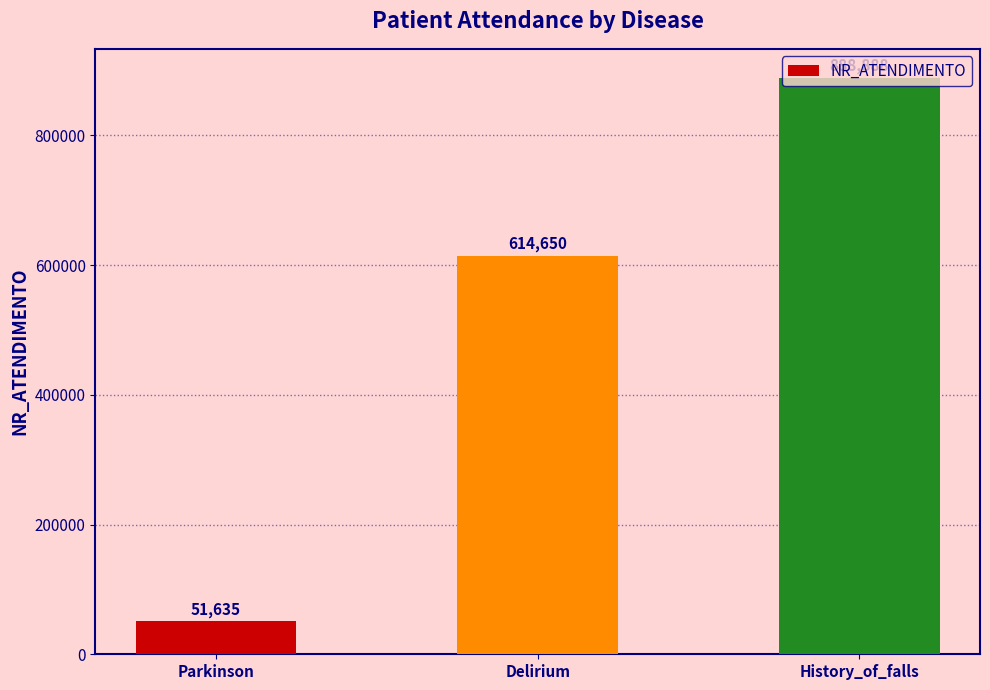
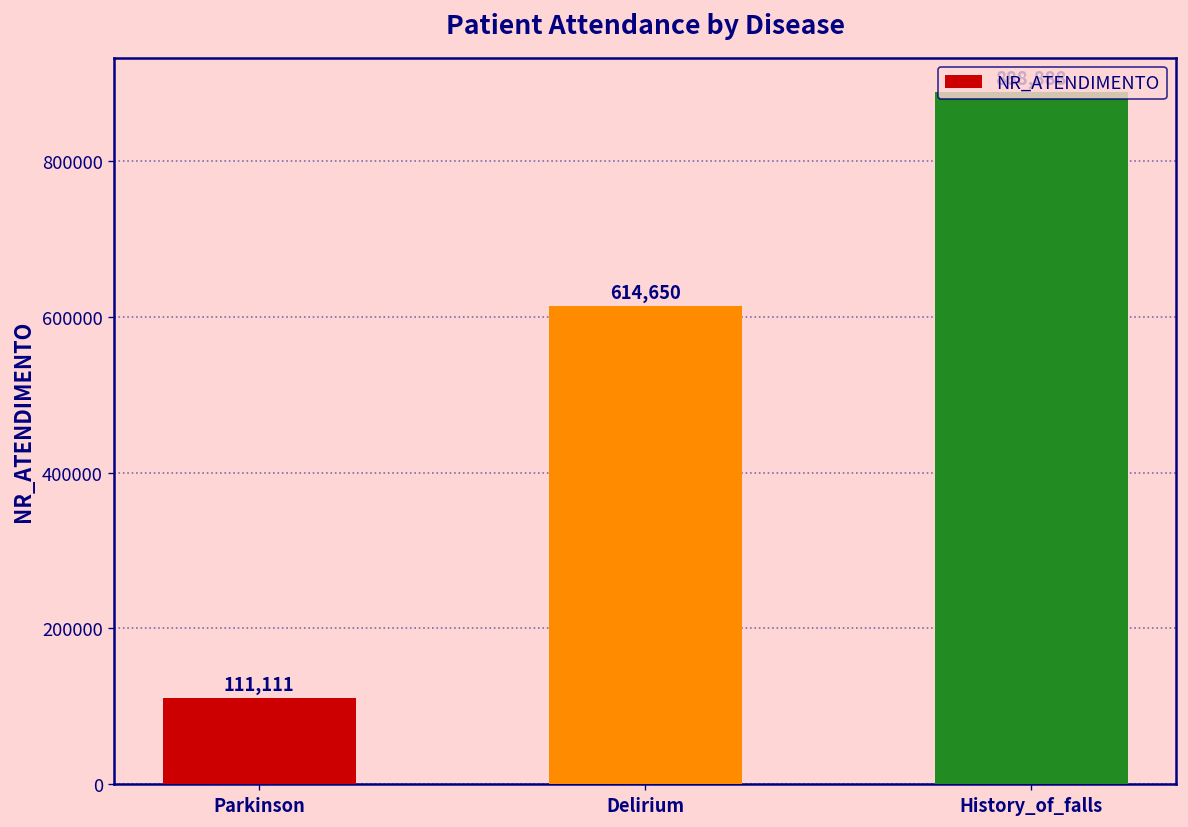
  {
-   "Parkinson": "51,635",
+   "Parkinson": "111,111",
    "Delirium": "614,650"
  }
